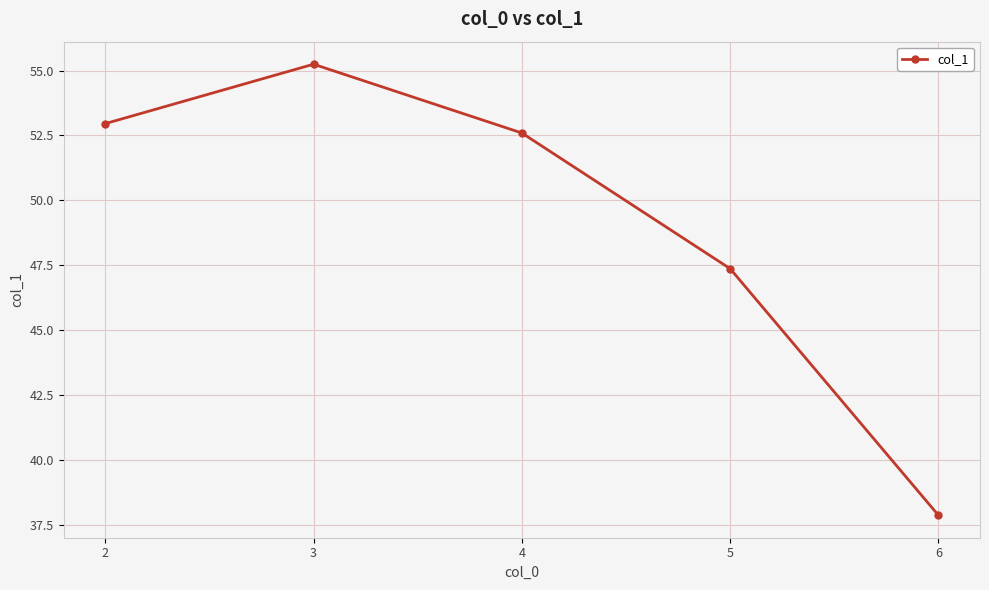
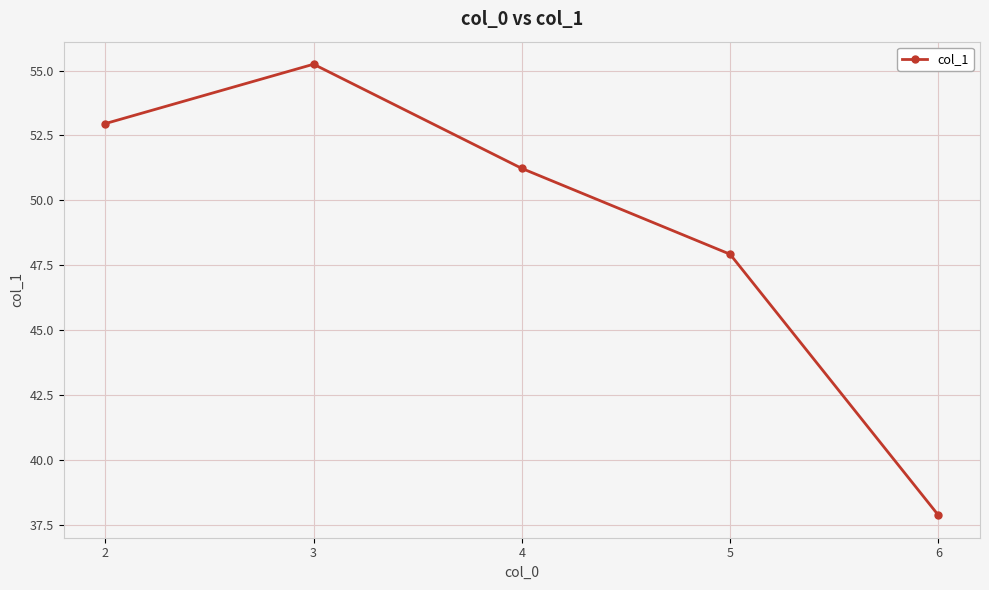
  {
    "2": 53.0,
    "3": 55.2,
-   "4": 52.6,
-   "5": 47.4,
+   "4": 51.2,
+   "5": 47.9,
    "6": 37.9
  }
